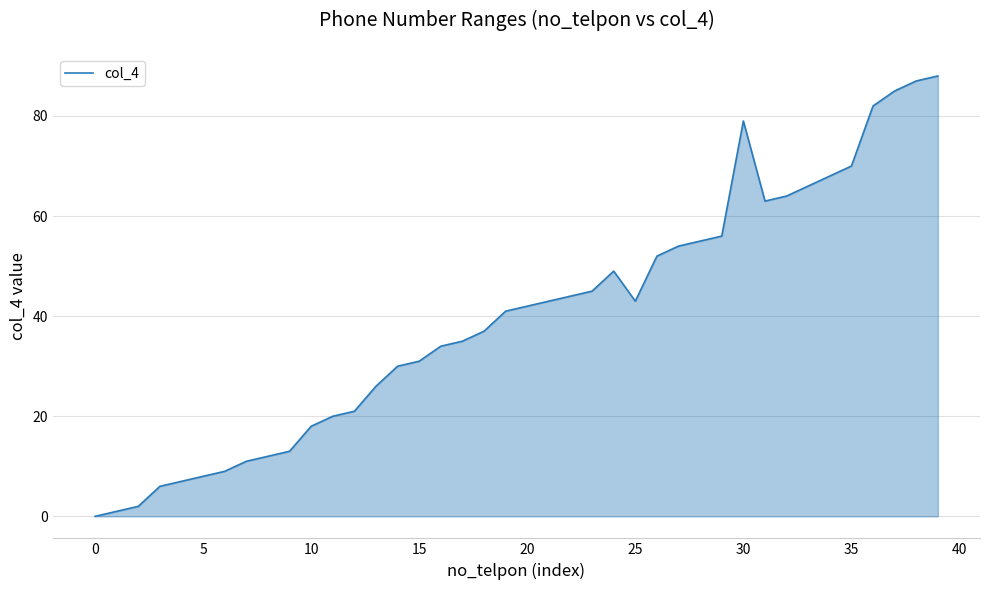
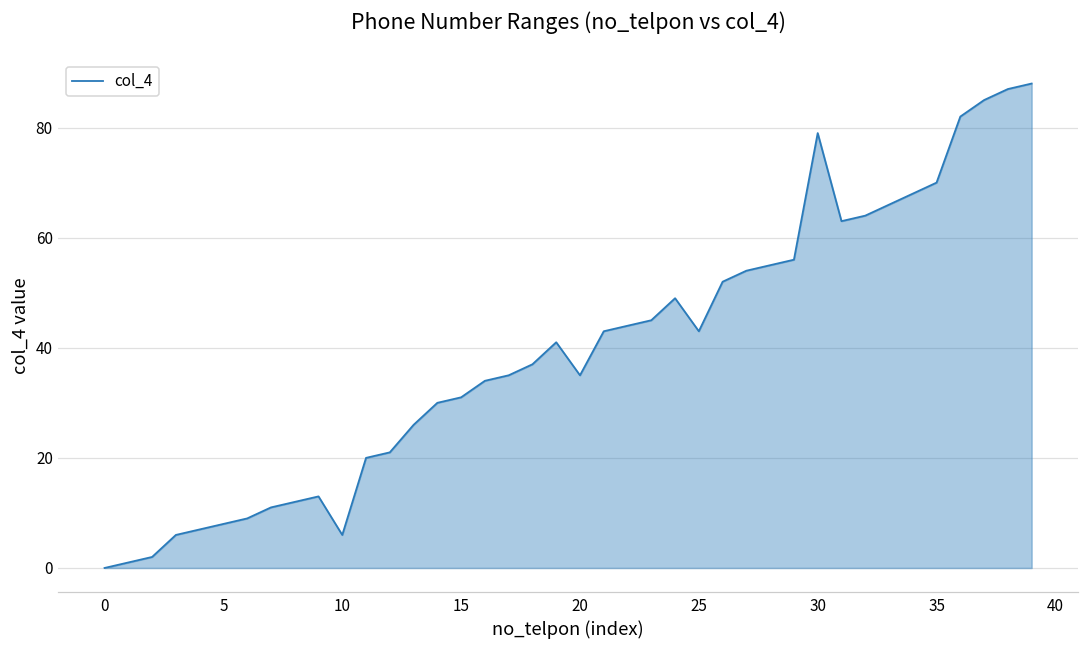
  {
    "0": 0,
    "5": 8,
-   "10": 18,
+   "10": 6,
    "15": 31,
-   "20": 42,
+   "20": 35,
    "25": 43,
    "30": 79,
    "35": 70
  }
